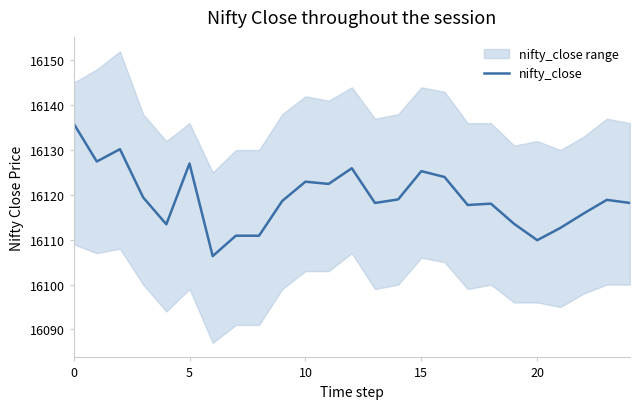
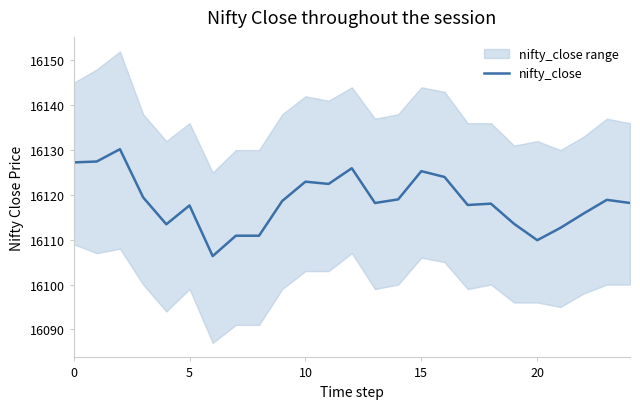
  {
    "nifty_close": {
-     "0": 16136,
-     "5": 16127,
+     "0": 16127,
+     "5": 16118,
      "10": 16123,
      "15": 16125,
      "20": 16110
    }
  }
